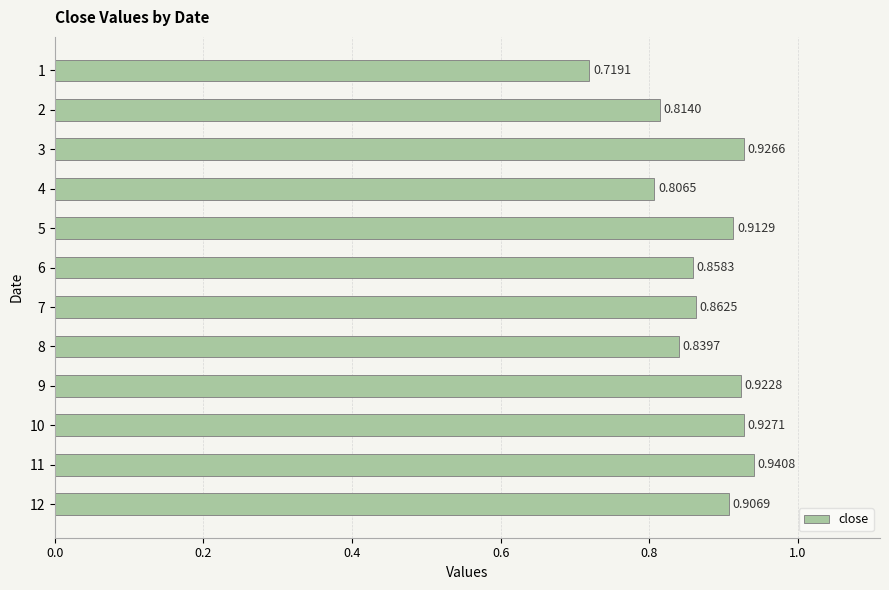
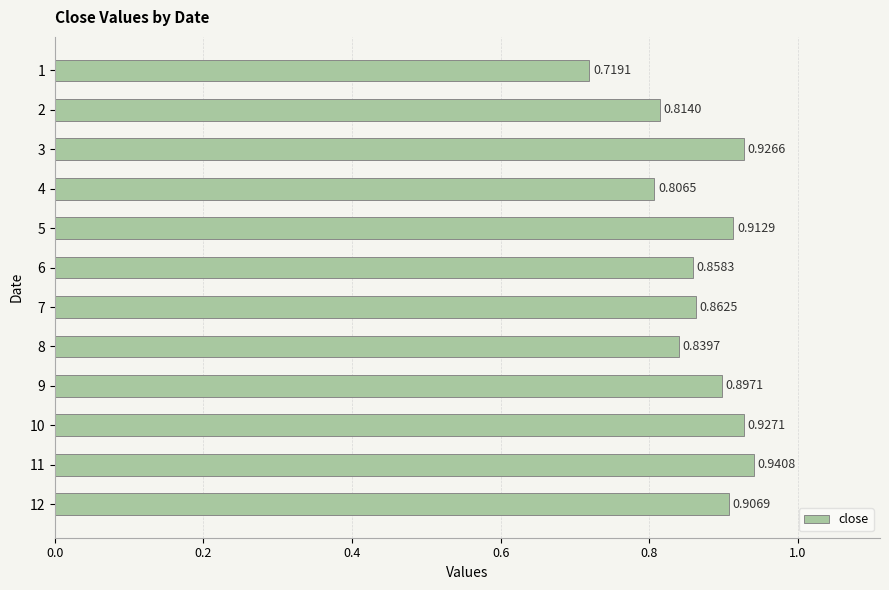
  {
    "1": 0.7191,
    "2": 0.8140,
    "3": 0.9266,
    "4": 0.8065,
    "5": 0.9129,
    "6": 0.8583,
    "7": 0.8625,
    "8": 0.8397,
-   "9": 0.9228,
+   "9": 0.8971,
    "10": 0.9271,
    "11": 0.9408,
    "12": 0.9069
  }
